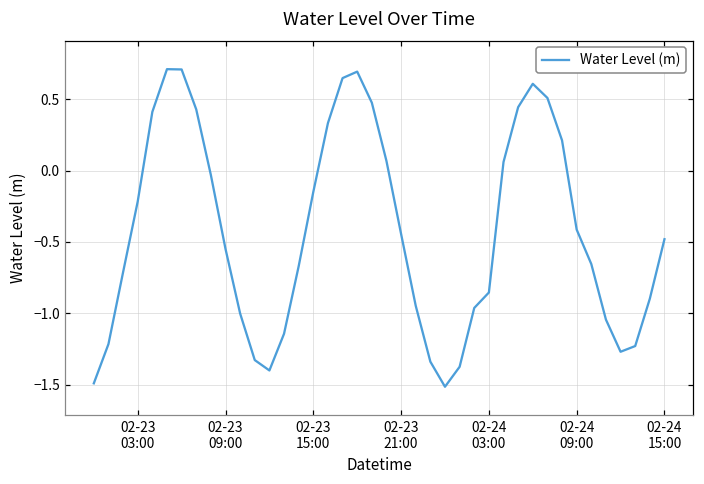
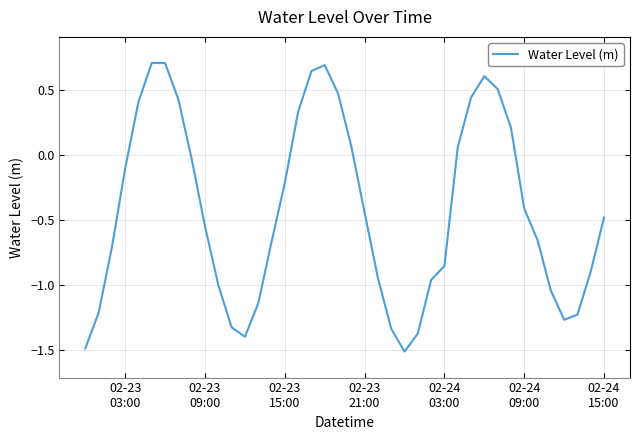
  {
-   "02-23 03:00": -0.22,
+   "02-23 03:00": -0.10,
    "02-23 09:00": -0.55,
-   "02-23 15:00": -0.15,
+   "02-23 15:00": -0.21,
    "02-23 21:00": -0.44,
    "02-24 03:00": -0.85,
    "02-24 09:00": -0.41,
    "02-24 15:00": -0.48
  }
